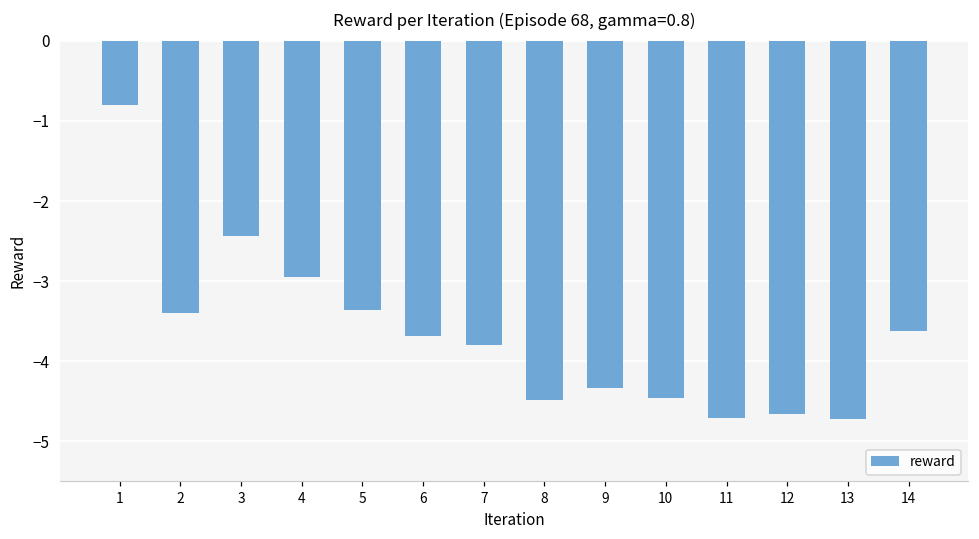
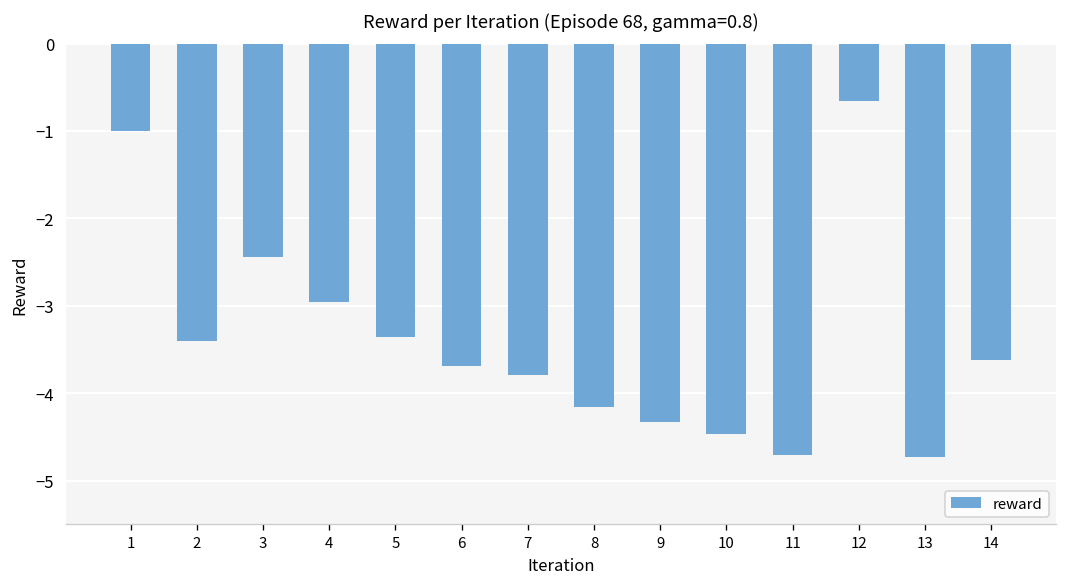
  {
-   "1": -0.8,
+   "1": -1.0,
    "2": -3.4,
    "3": -2.4,
    "4": -3.0,
    "5": -3.4,
    "6": -3.7,
    "7": -3.8,
-   "8": -4.5,
+   "8": -4.2,
    "9": -4.3,
    "10": -4.5,
    "11": -4.7,
-   "12": -4.7,
+   "12": -0.7,
    "13": -4.7,
    "14": -3.6
  }
